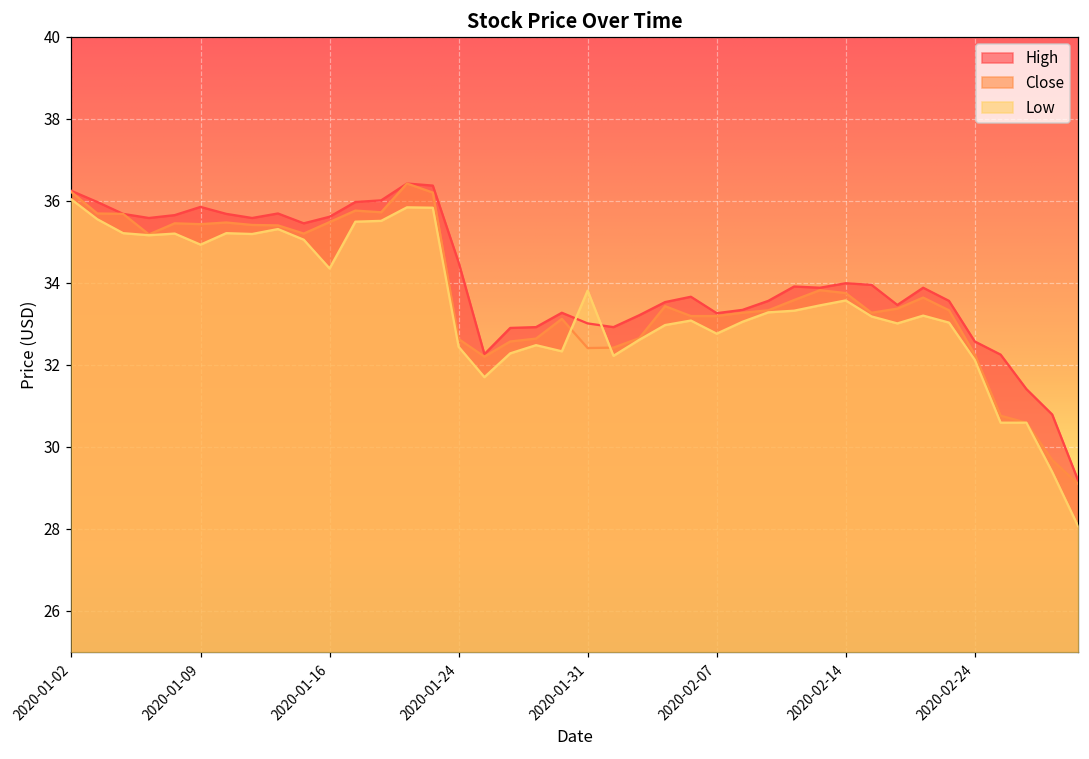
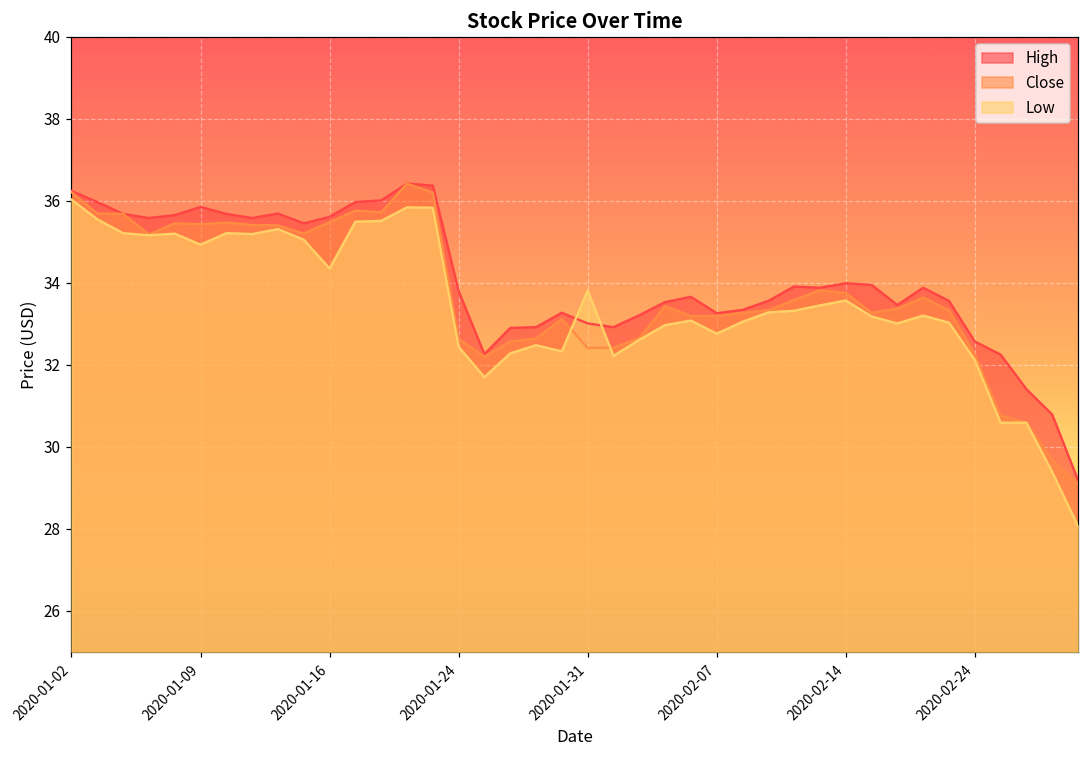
  {
    "High": {
      "2020-01-09": 35.9,
      "2020-01-16": 35.6,
-     "2020-01-24": 34.5,
+     "2020-01-24": 33.8,
      "2020-01-31": 33.0,
      "2020-02-07": 33.3,
      "2020-02-14": 34.0,
      "2020-02-24": 32.6
    },
    "Close": {
      "2020-01-09": 35.4,
      "2020-01-16": 35.5,
      "2020-01-24": 32.6,
      "2020-01-31": 32.4,
      "2020-02-07": 33.2,
      "2020-02-14": 33.8,
      "2020-02-24": 32.3
    },
    "Low": {
      "2020-01-02": 36.0,
      "2020-01-09": 34.9,
      "2020-01-16": 34.4,
      "2020-01-24": 32.4,
      "2020-01-31": 33.8,
      "2020-02-07": 32.8,
      "2020-02-14": 33.6,
      "2020-02-24": 32.1
    }
  }
